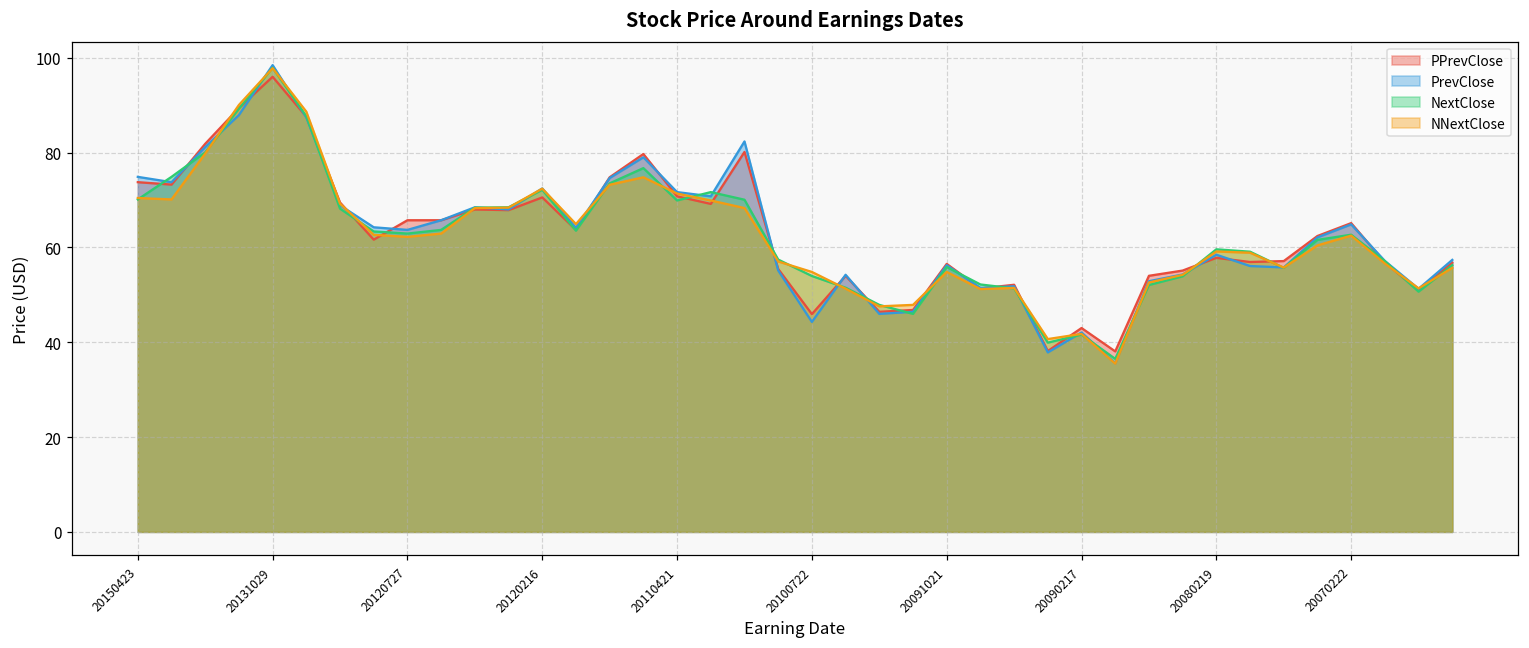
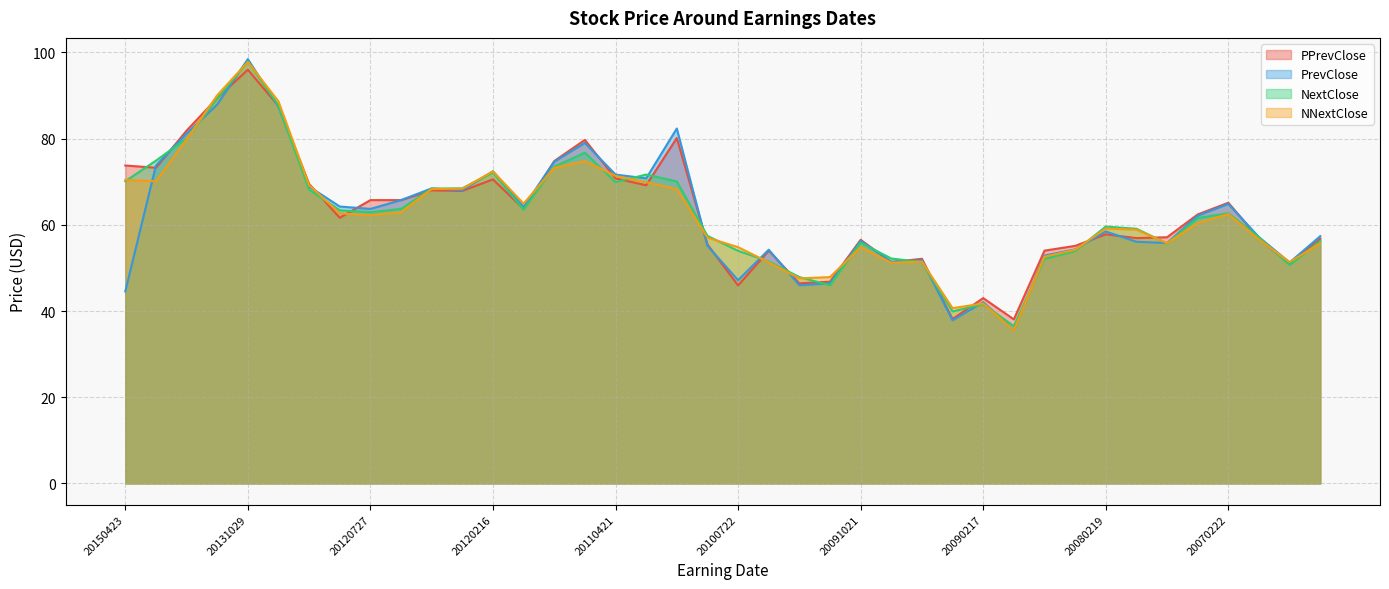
  {
    "PrevClose": {
-     "20150423": 75,
+     "20150423": 45,
      "20120727": 64,
-     "20100722": 44,
+     "20100722": 47,
      "20080219": 58
    },
    "NextClose": {
      "20120727": 63,
      "20110421": 70,
      "20100722": 54
    }
  }
